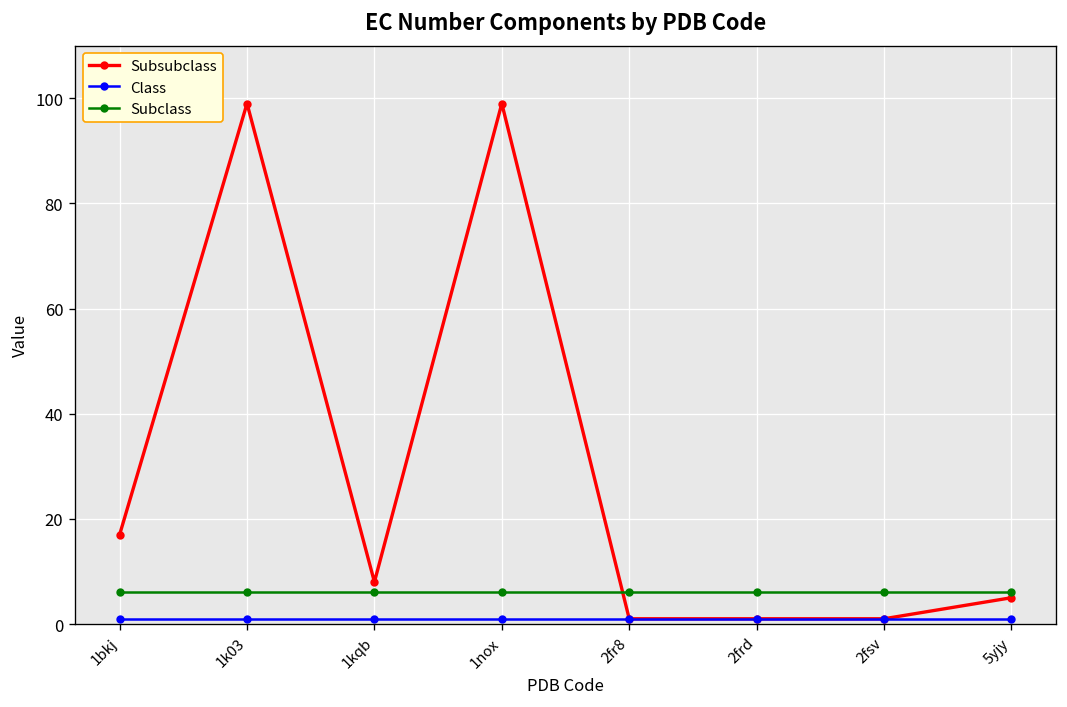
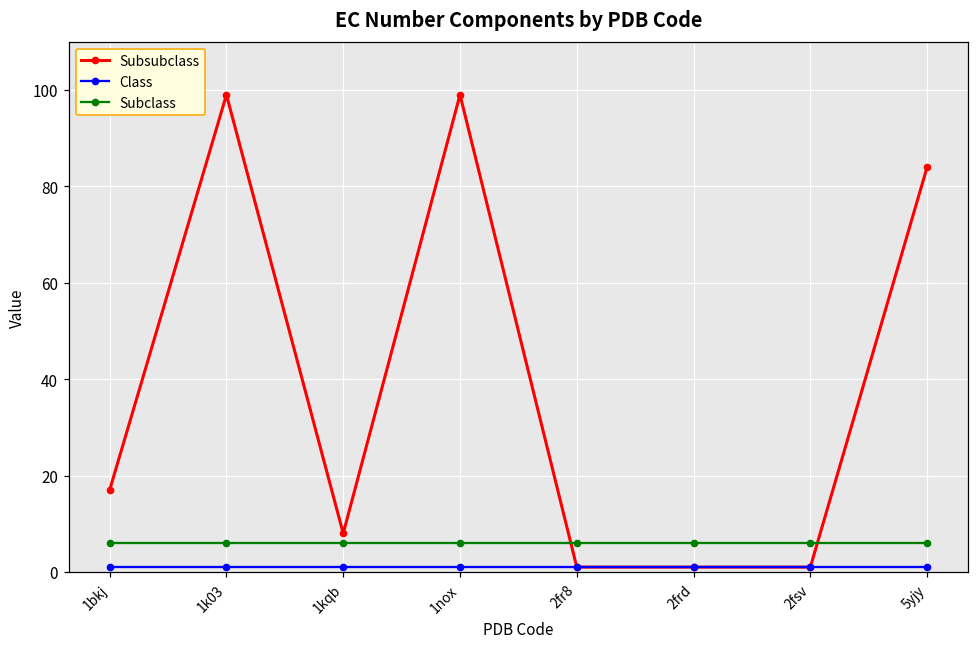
  {
    "Subsubclass": {
      "1bkj": 17,
      "1k03": 99,
      "1kqb": 8,
      "1nox": 99,
-     "5yjy": 5
+     "5yjy": 84
    },
    "Class": {
      "1bkj": 1,
      "1k03": 1,
      "1kqb": 1,
      "1nox": 1,
      "5yjy": 1
    },
    "Subclass": {
      "1bkj": 6,
      "1k03": 6,
      "1kqb": 6,
      "1nox": 6,
      "2fr8": 6,
      "2frd": 6,
      "2fsv": 6,
      "5yjy": 6
    }
  }
